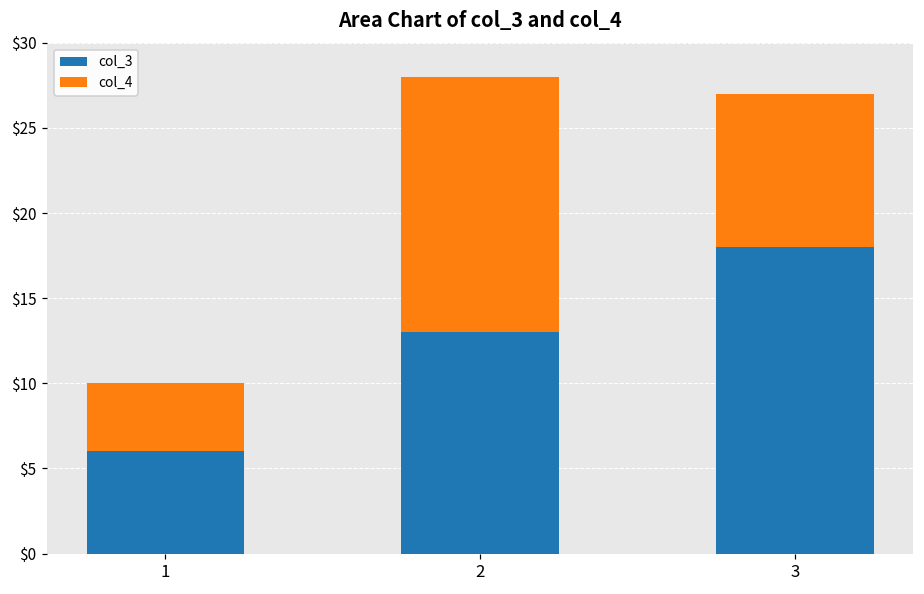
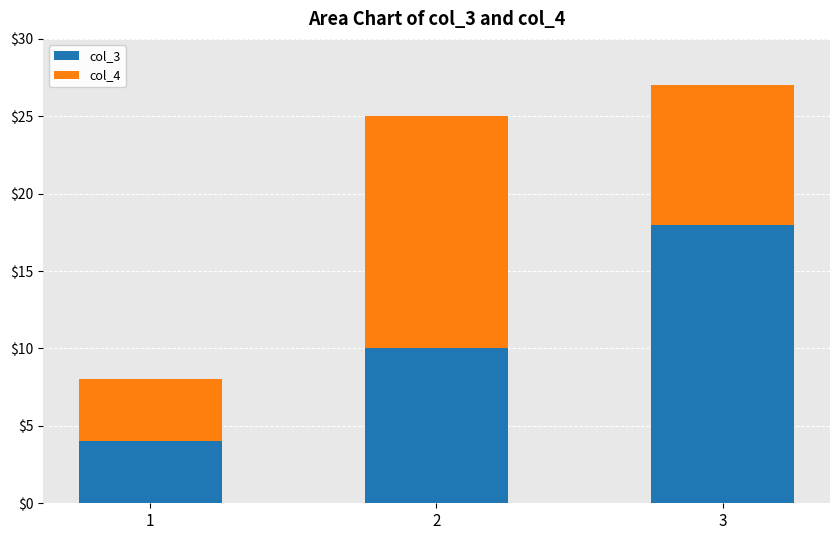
  {
    "col_3": {
-     "1": "$6",
-     "2": "$13",
+     "1": "$4",
+     "2": "$10",
      "3": "$18"
    },
    "col_4": {
      "1": "$4",
      "2": "$15",
      "3": "$9"
    }
  }
